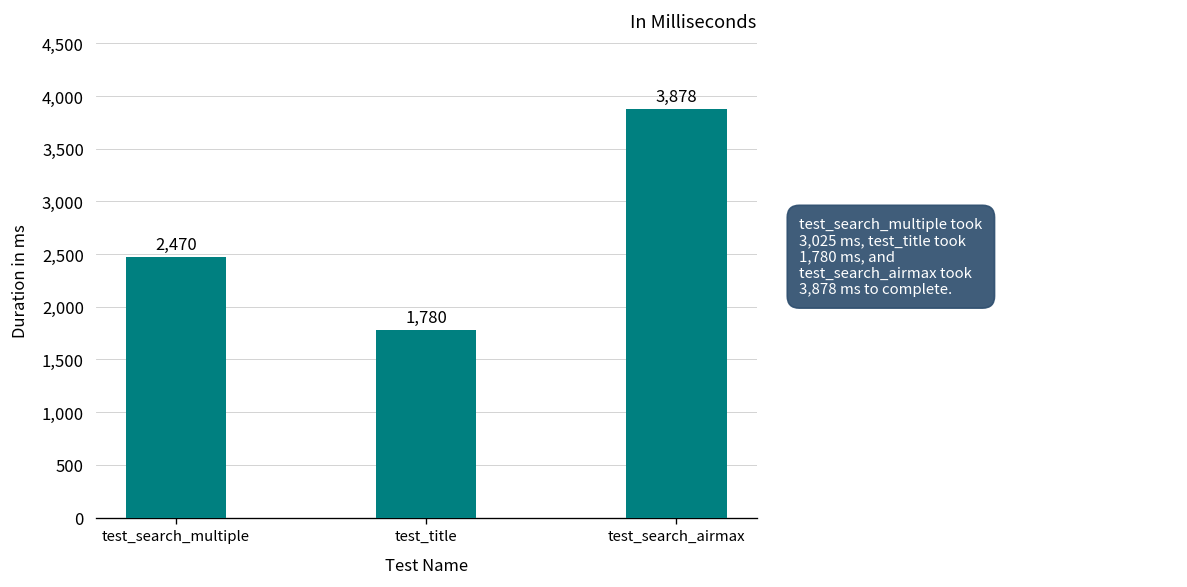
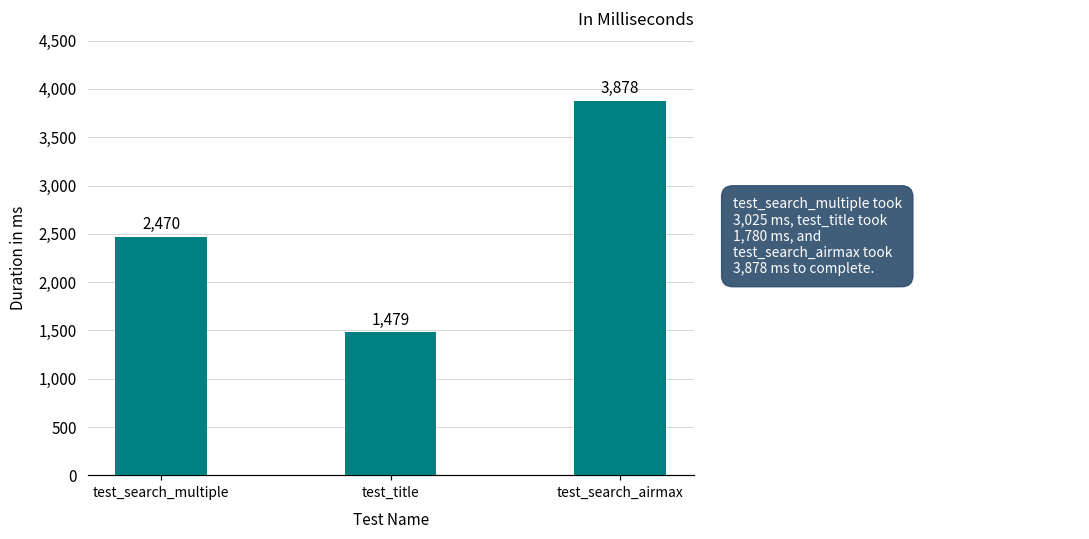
  {
    "test_search_multiple": "2,470",
-   "test_title": "1,780",
+   "test_title": "1,479",
    "test_search_airmax": "3,878"
  }
